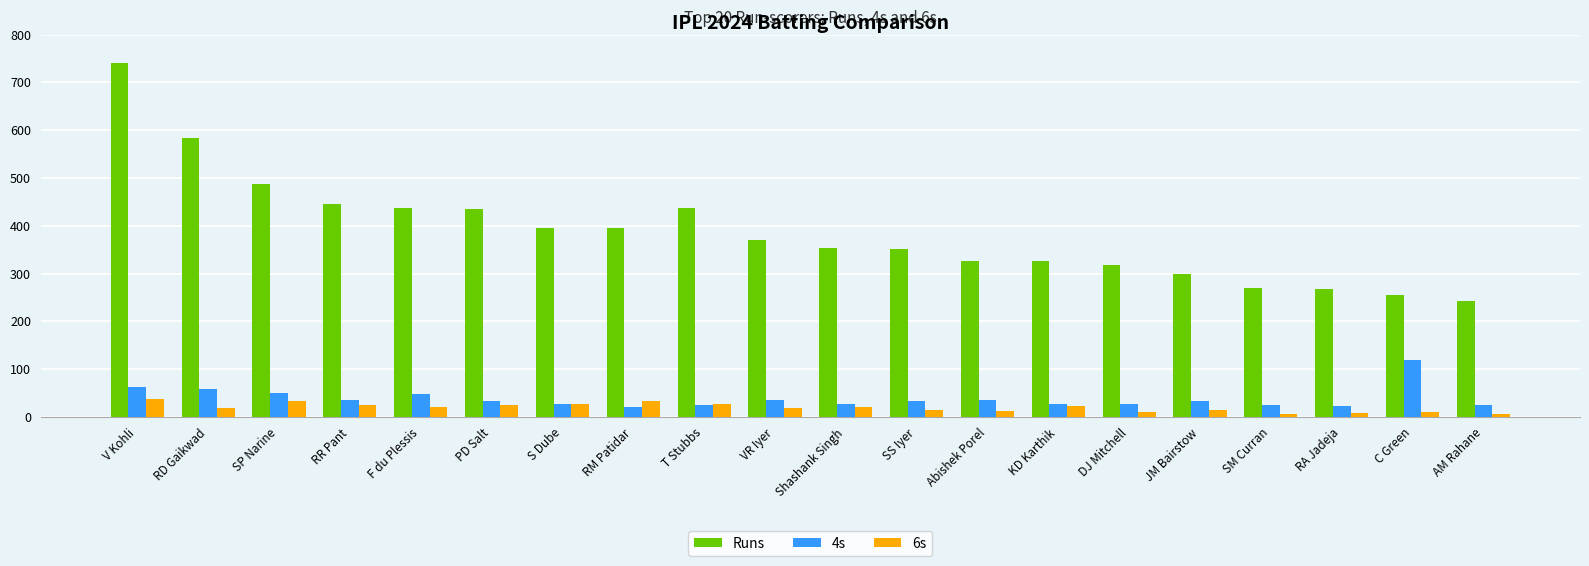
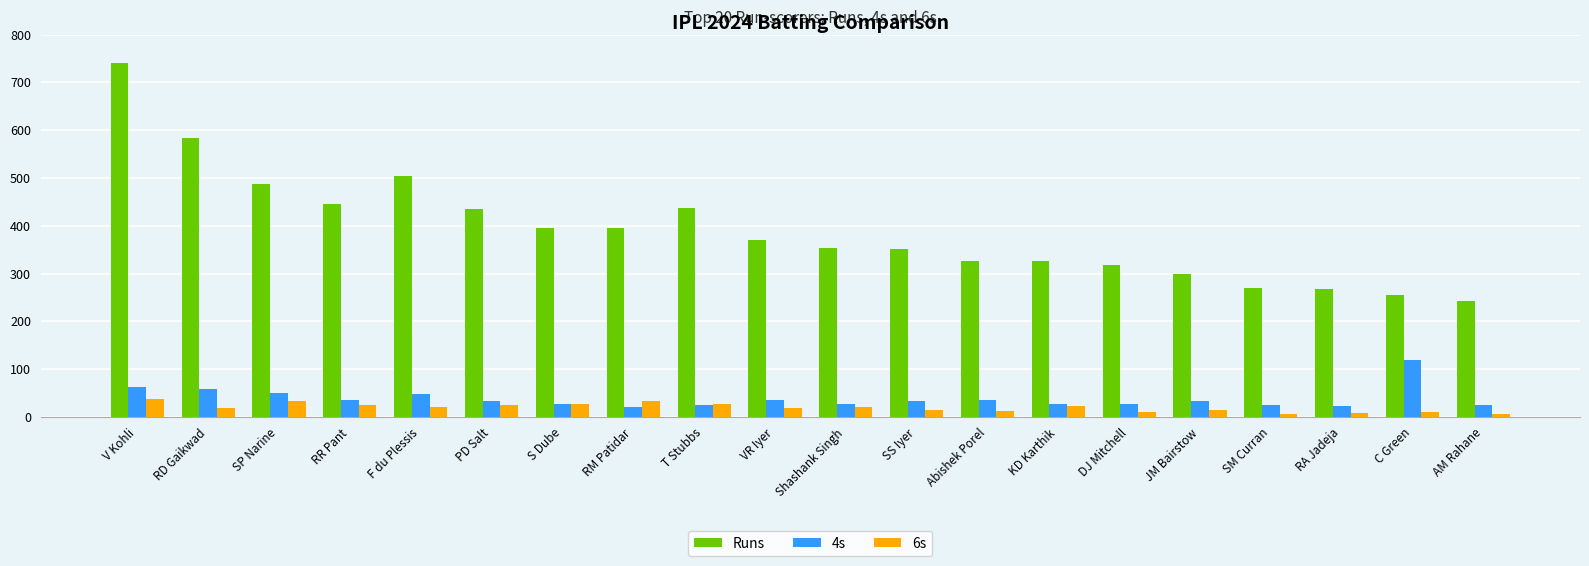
  {
    "Runs": {
      "V Kohli": 740,
      "RD Gaikwad": 580,
      "SP Narine": 490,
      "RR Pant": 450,
-     "F du Plessis": 440,
+     "F du Plessis": 500,
      "PD Salt": 440,
      "S Dube": 400,
      "RM Patidar": 400,
      "T Stubbs": 440,
      "VR Iyer": 370,
      "Shashank Singh": 350,
      "SS Iyer": 350,
      "Abishek Porel": 330,
      "KD Karthik": 330,
      "DJ Mitchell": 320,
      "JM Bairstow": 300,
      "SM Curran": 270,
      "RA Jadeja": 270,
      "C Green": 260,
      "AM Rahane": 240
    },
    "4s": {
      "V Kohli": 60,
      "RD Gaikwad": 60,
      "SP Narine": 50,
      "RR Pant": 40,
      "F du Plessis": 50,
      "PD Salt": 30,
      "S Dube": 30,
      "RM Patidar": 20,
      "T Stubbs": 20,
      "VR Iyer": 40,
      "Shashank Singh": 30,
      "SS Iyer": 30,
      "Abishek Porel": 40,
      "KD Karthik": 30,
      "DJ Mitchell": 30,
      "JM Bairstow": 30,
      "SM Curran": 20,
      "RA Jadeja": 20,
      "C Green": 120,
      "AM Rahane": 20
    },
    "6s": {
      "V Kohli": 40,
      "RD Gaikwad": 20,
      "SP Narine": 30,
      "RR Pant": 30,
      "F du Plessis": 20,
      "PD Salt": 20,
      "S Dube": 30,
      "RM Patidar": 30,
      "T Stubbs": 30,
      "VR Iyer": 20,
      "Shashank Singh": 20,
      "SS Iyer": 10,
      "Abishek Porel": 10,
      "KD Karthik": 20,
      "DJ Mitchell": 10,
      "JM Bairstow": 10,
      "SM Curran": 10,
      "RA Jadeja": 10,
      "C Green": 10,
      "AM Rahane": 10
    }
  }
